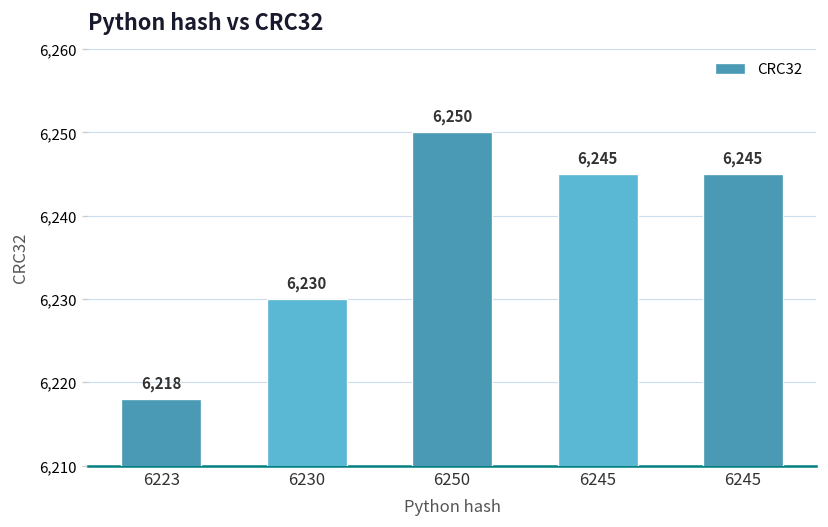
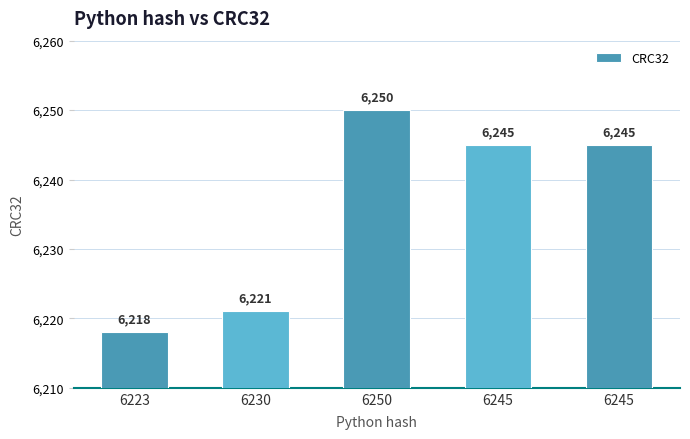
  {
    "6223": "6,218",
-   "6230": "6,230",
+   "6230": "6,221",
    "6250": "6,250"
  }
